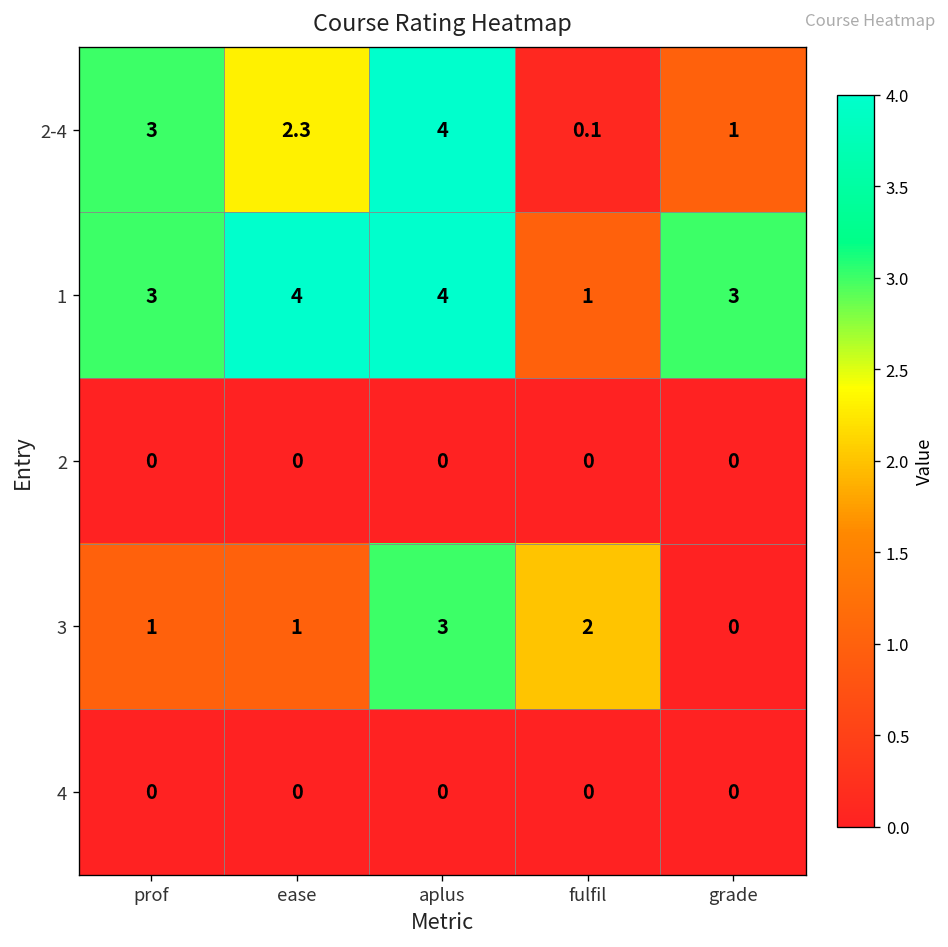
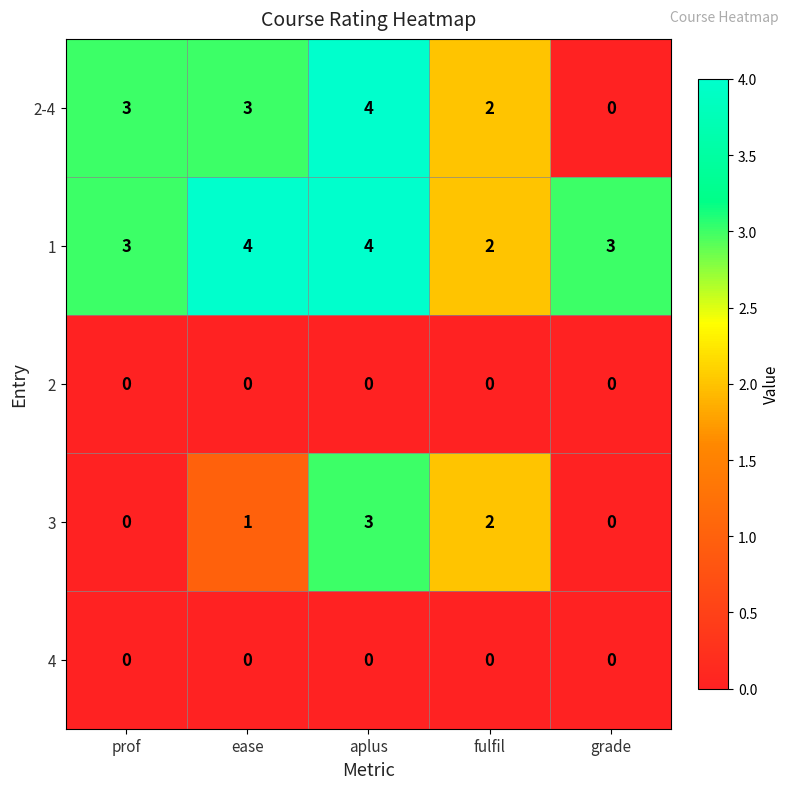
  {
    "2-4": {
      "prof": 3,
-     "ease": 2.3,
+     "ease": 3,
      "aplus": 4,
-     "fulfil": 0.1,
-     "grade": 1
+     "fulfil": 2,
+     "grade": 0
    },
    "1": {
      "prof": 3,
      "ease": 4,
      "aplus": 4,
-     "fulfil": 1,
+     "fulfil": 2,
      "grade": 3
    },
    "2": {
      "prof": 0,
      "ease": 0,
      "aplus": 0,
      "fulfil": 0,
      "grade": 0
    },
    "3": {
-     "prof": 1,
+     "prof": 0,
      "ease": 1,
      "aplus": 3,
      "fulfil": 2,
      "grade": 0
    },
    "4": {
      "prof": 0,
      "ease": 0,
      "aplus": 0,
      "fulfil": 0,
      "grade": 0
    }
  }
